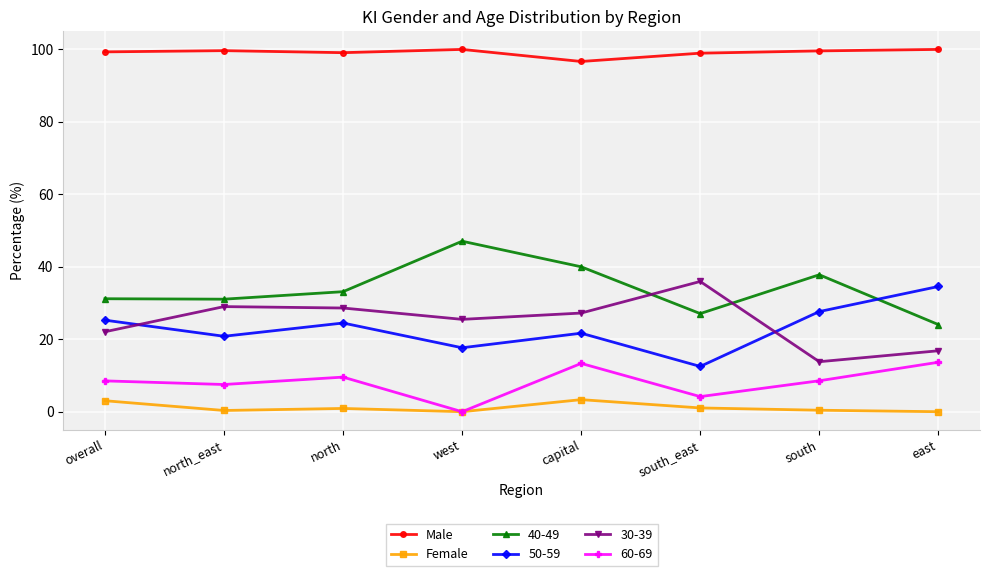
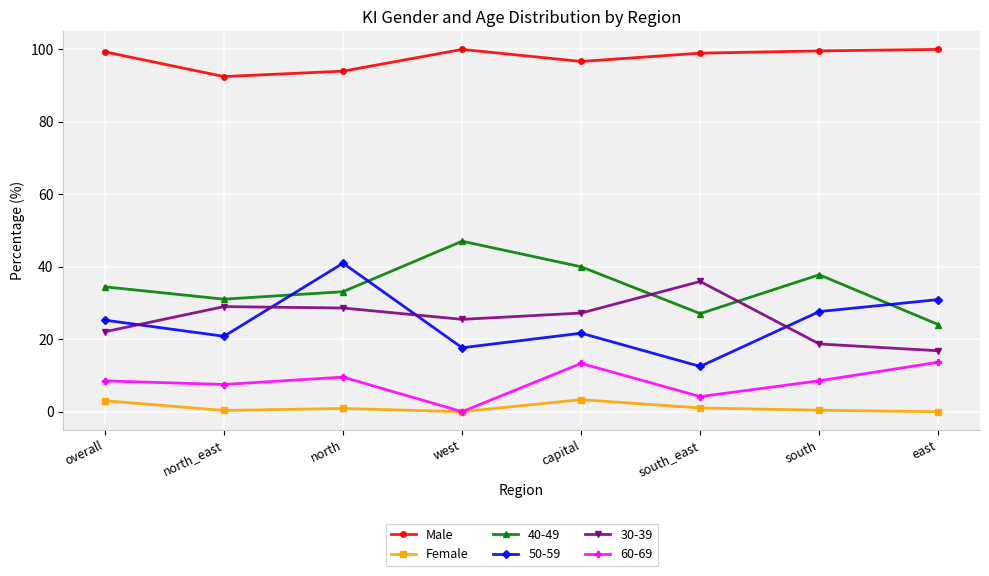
  {
    "Male": {
      "overall": 99,
-     "north_east": 100,
-     "north": 99,
+     "north_east": 93,
+     "north": 94,
      "west": 100,
      "capital": 97,
      "south_east": 99,
      "south": 100,
      "east": 100
    },
    "Female": {
      "overall": 3,
      "north_east": 0,
      "north": 1,
      "capital": 3,
      "south_east": 1,
      "south": 0,
      "east": 0
    },
    "40-49": {
-     "overall": 31,
+     "overall": 34,
      "north_east": 31,
      "north": 33,
      "west": 47,
      "capital": 40,
      "south_east": 27,
      "south": 38,
      "east": 24
    },
    "50-59": {
      "overall": 25,
      "north_east": 21,
-     "north": 24,
+     "north": 41,
      "west": 18,
      "capital": 22,
      "south_east": 13,
      "south": 28,
-     "east": 35
+     "east": 31
    },
    "30-39": {
      "overall": 22,
      "north_east": 29,
      "north": 29,
      "west": 25,
      "capital": 27,
      "south_east": 36,
-     "south": 14,
+     "south": 19,
      "east": 17
    },
    "60-69": {
      "overall": 9,
      "north_east": 8,
      "north": 10,
      "capital": 13,
      "south_east": 4,
      "south": 9,
      "east": 14
    }
  }
